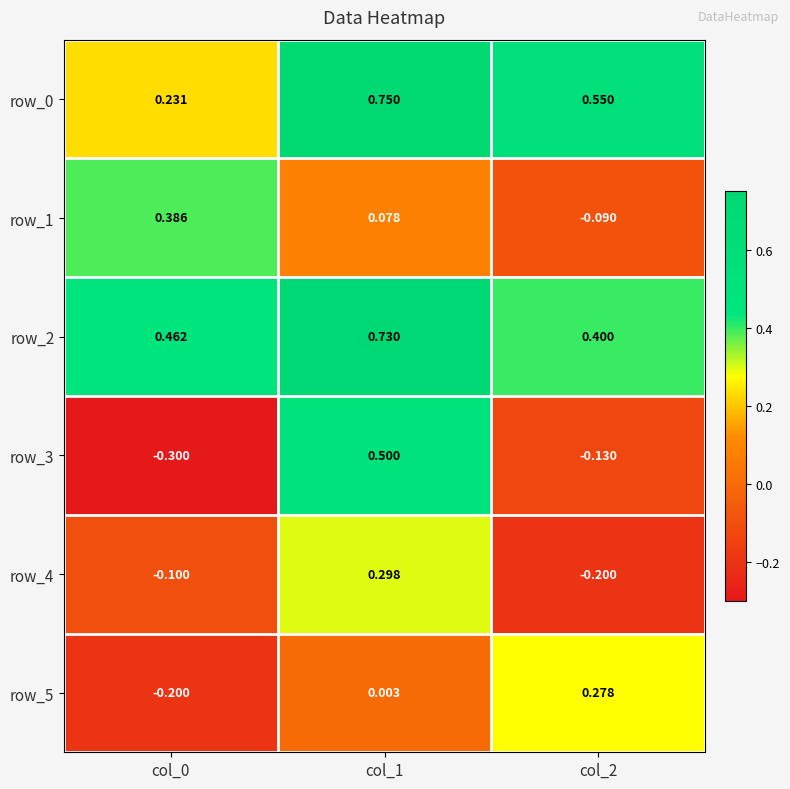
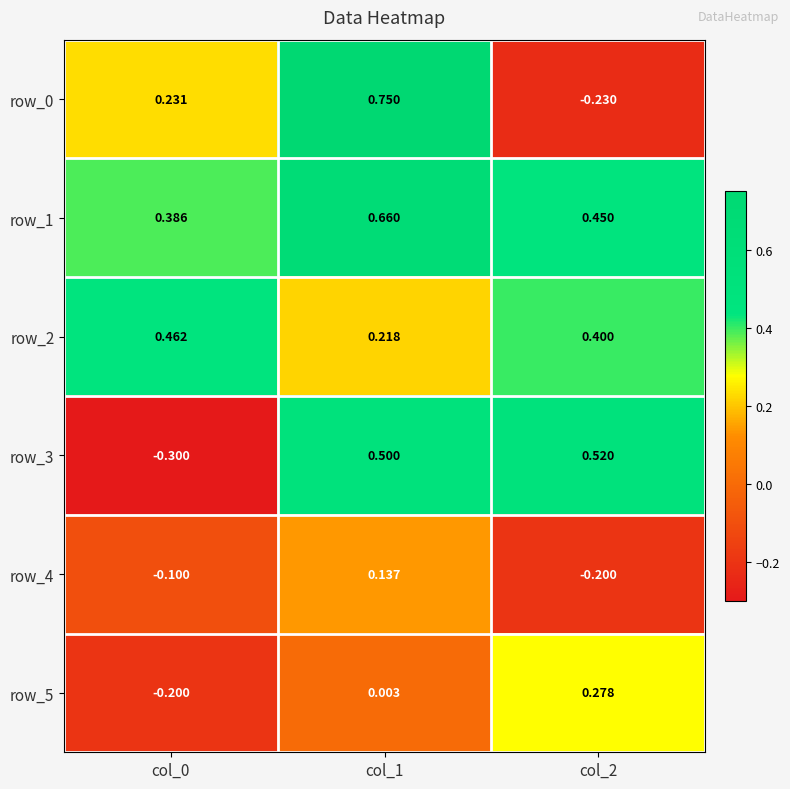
  {
    "row_0": {
      "col_0": 0.231,
      "col_1": 0.750,
-     "col_2": 0.550
+     "col_2": -0.230
    },
    "row_1": {
      "col_0": 0.386,
-     "col_1": 0.078,
-     "col_2": -0.090
+     "col_1": 0.660,
+     "col_2": 0.450
    },
    "row_2": {
      "col_0": 0.462,
-     "col_1": 0.730,
+     "col_1": 0.218,
      "col_2": 0.400
    },
    "row_3": {
      "col_0": -0.300,
      "col_1": 0.500,
-     "col_2": -0.130
+     "col_2": 0.520
    },
    "row_4": {
      "col_0": -0.100,
-     "col_1": 0.298,
+     "col_1": 0.137,
      "col_2": -0.200
    },
    "row_5": {
      "col_0": -0.200,
      "col_1": 0.003,
      "col_2": 0.278
    }
  }
